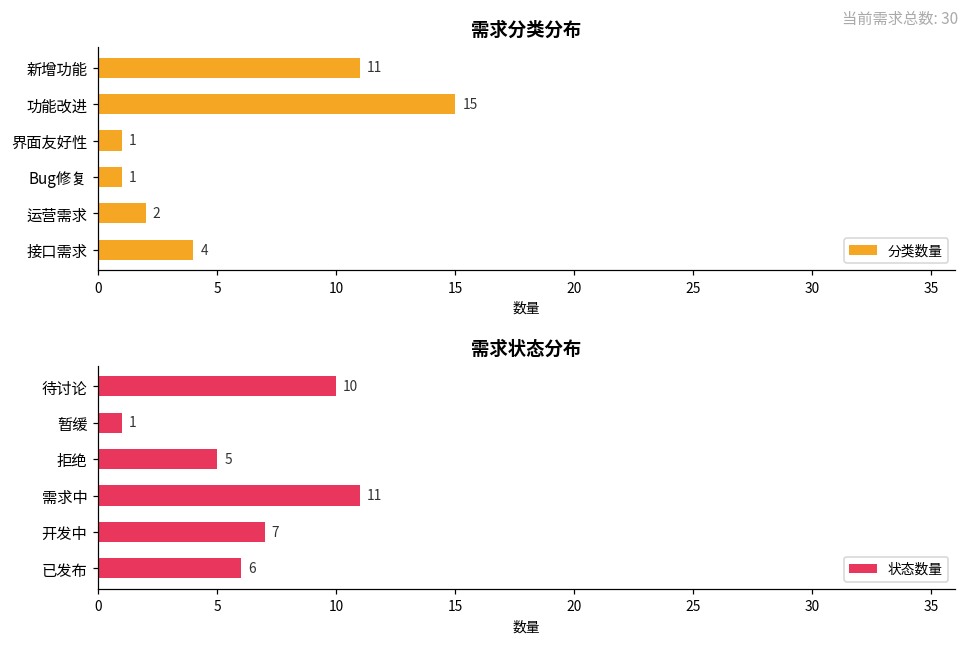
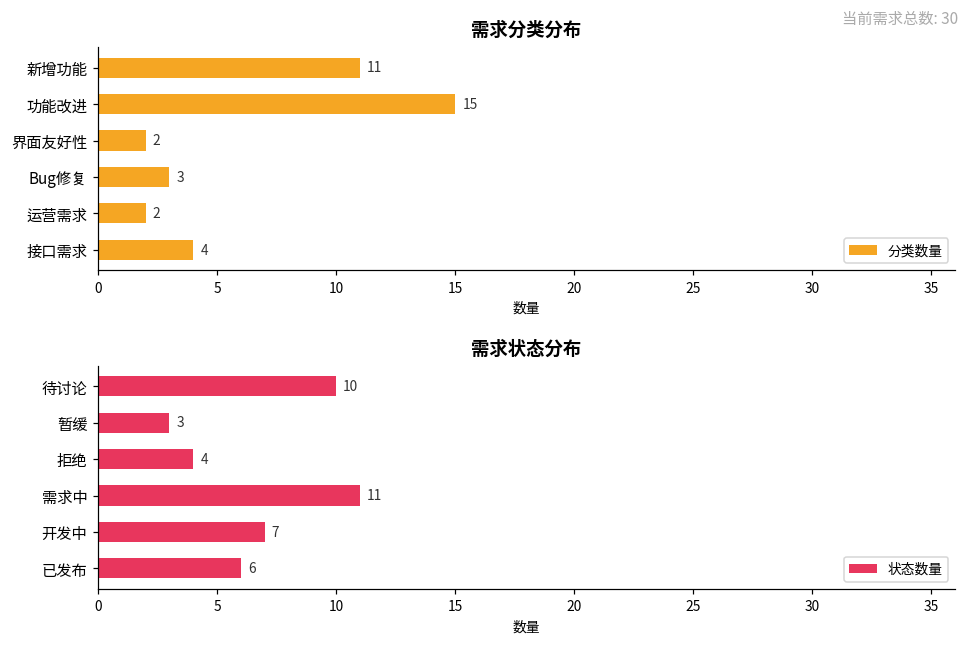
  {
    "需求分类分布": {
      "新增功能": 11,
      "功能改进": 15,
-     "界面友好性": 1,
-     "Bug修复": 1,
+     "界面友好性": 2,
+     "Bug修复": 3,
      "运营需求": 2,
      "接口需求": 4
    },
    "需求状态分布": {
      "待讨论": 10,
-     "暂缓": 1,
-     "拒绝": 5,
+     "暂缓": 3,
+     "拒绝": 4,
      "需求中": 11,
      "开发中": 7,
      "已发布": 6
    }
  }
